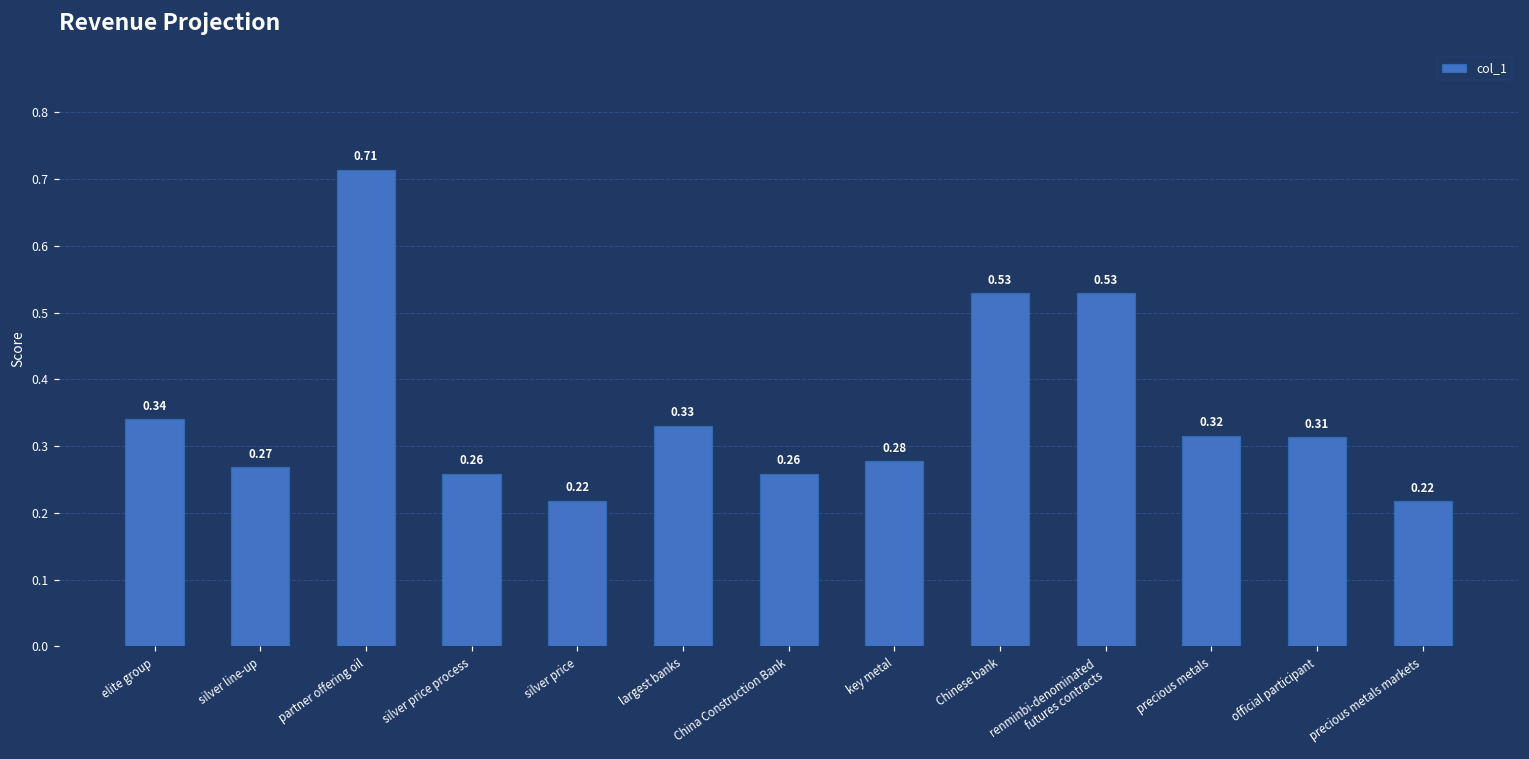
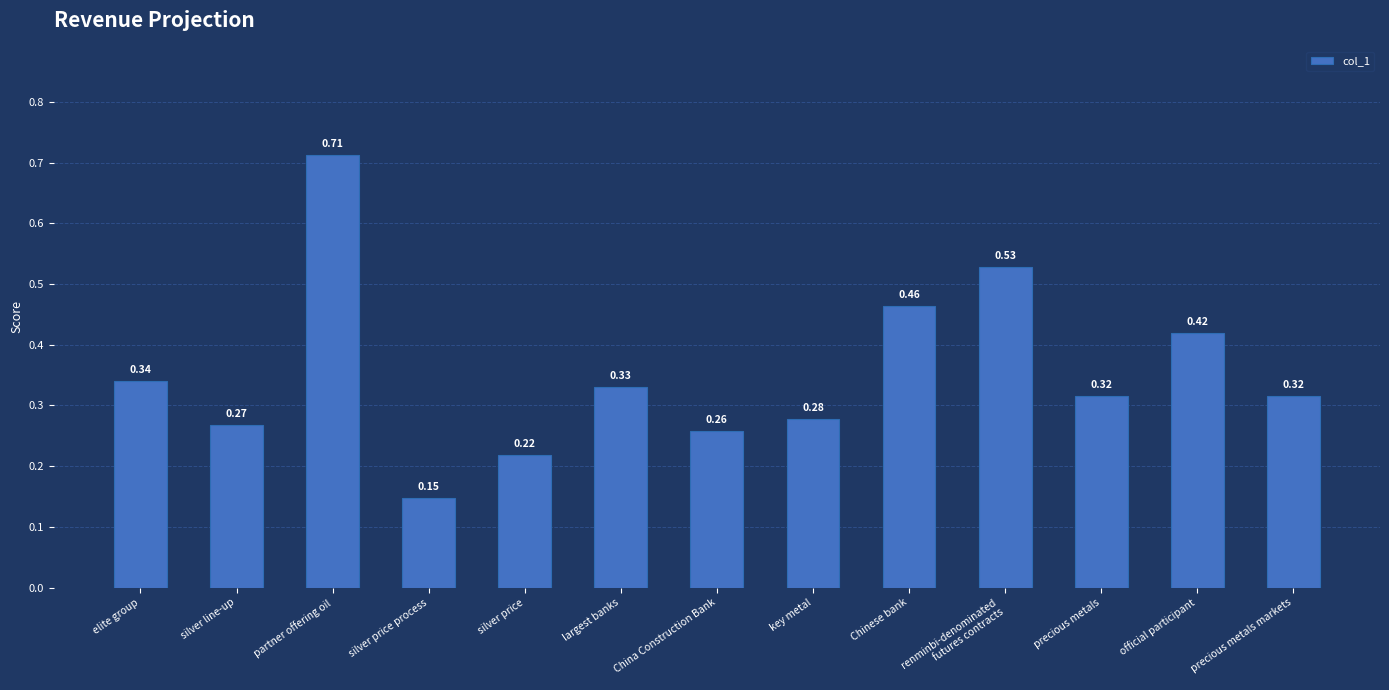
  {
    "elite group": 0.34,
    "silver line-up": 0.27,
    "partner offering oil": 0.71,
-   "silver price process": 0.26,
+   "silver price process": 0.15,
    "silver price": 0.22,
    "largest banks": 0.33,
    "China Construction Bank": 0.26,
    "key metal": 0.28,
-   "Chinese bank": 0.53,
+   "Chinese bank": 0.46,
    "renminbi-denominated futures contracts": 0.53,
    "precious metals": 0.32,
-   "official participant": 0.31,
-   "precious metals markets": 0.22
+   "official participant": 0.42,
+   "precious metals markets": 0.32
  }
